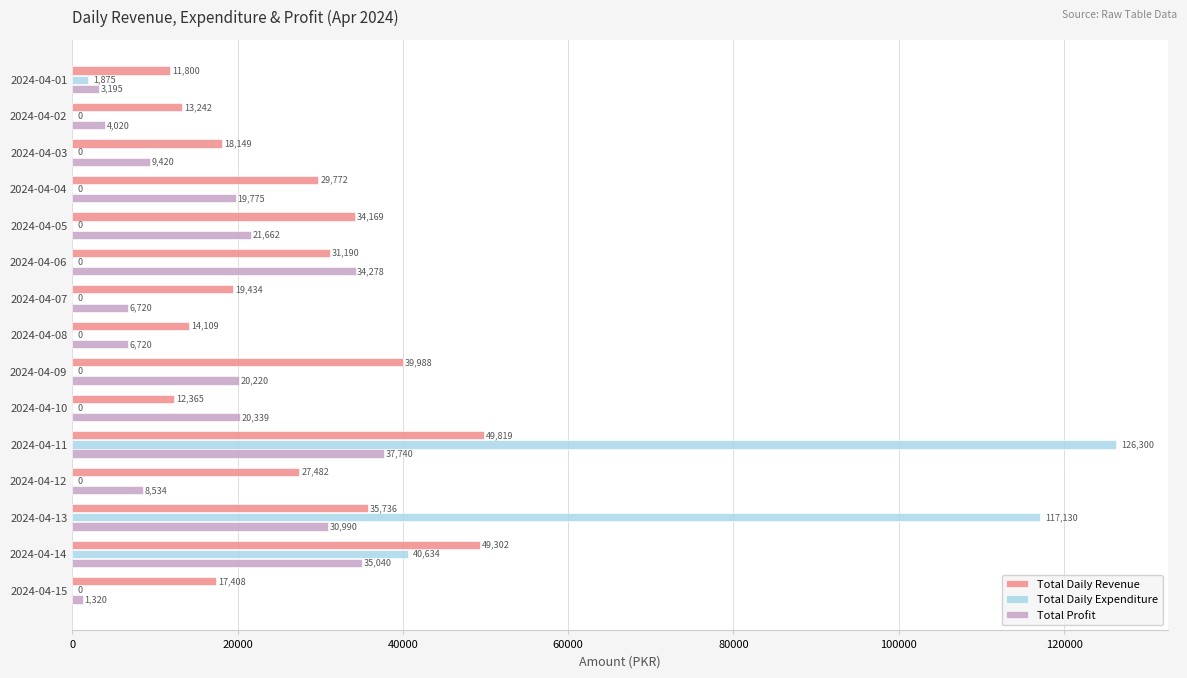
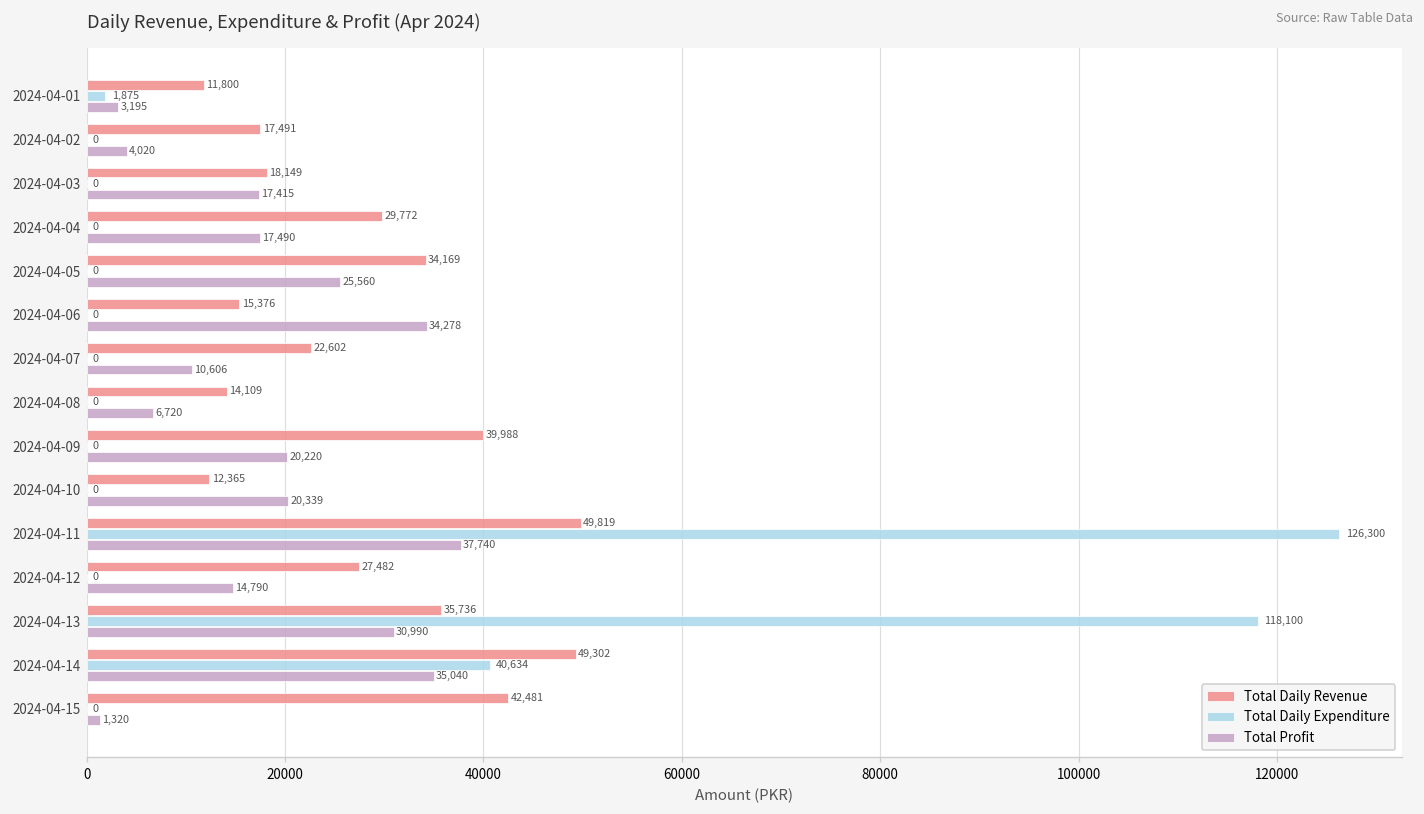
  {
    "Total Daily Revenue": {
      "2024-04-01": "11,800",
-     "2024-04-02": "13,242",
+     "2024-04-02": "17,491",
      "2024-04-04": "29,772",
      "2024-04-05": "34,169",
-     "2024-04-06": "31,190",
-     "2024-04-07": "19,434",
+     "2024-04-06": "15,376",
+     "2024-04-07": "22,602",
      "2024-04-08": "14,109",
      "2024-04-09": "39,988",
      "2024-04-10": "12,365",
      "2024-04-11": "49,819",
      "2024-04-12": "27,482",
      "2024-04-13": "35,736",
-     "2024-04-15": "17,408"
+     "2024-04-15": "42,481"
    },
    "Total Daily Expenditure": {
      "2024-04-01": "1,875",
      "2024-04-02": "0",
      "2024-04-03": "0",
      "2024-04-04": "0",
      "2024-04-05": "0",
      "2024-04-06": "0",
      "2024-04-07": "0",
      "2024-04-08": "0",
      "2024-04-09": "0",
      "2024-04-10": "0",
      "2024-04-11": "126,300",
      "2024-04-12": "0",
-     "2024-04-13": "117,130",
+     "2024-04-13": "118,100",
      "2024-04-14": "40,634",
      "2024-04-15": "0"
    },
    "Total Profit": {
      "2024-04-01": "3,195",
      "2024-04-02": "4,020",
-     "2024-04-03": "9,420",
-     "2024-04-04": "19,775",
-     "2024-04-05": "21,662",
+     "2024-04-03": "17,415",
+     "2024-04-04": "17,490",
+     "2024-04-05": "25,560",
      "2024-04-06": "34,278",
-     "2024-04-07": "6,720",
+     "2024-04-07": "10,606",
      "2024-04-08": "6,720",
      "2024-04-09": "20,220",
      "2024-04-10": "20,339",
      "2024-04-11": "37,740",
-     "2024-04-12": "8,534",
+     "2024-04-12": "14,790",
      "2024-04-13": "30,990",
      "2024-04-14": "35,040",
      "2024-04-15": "1,320"
    }
  }
